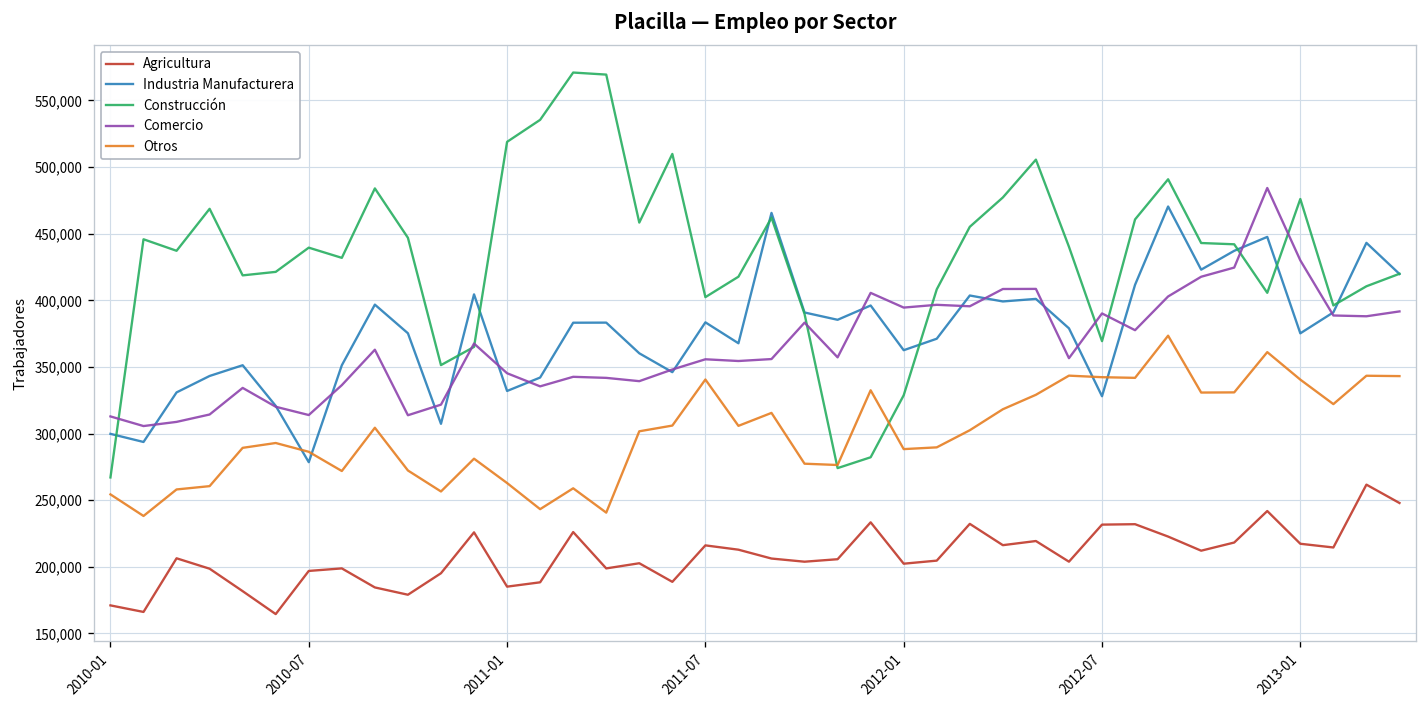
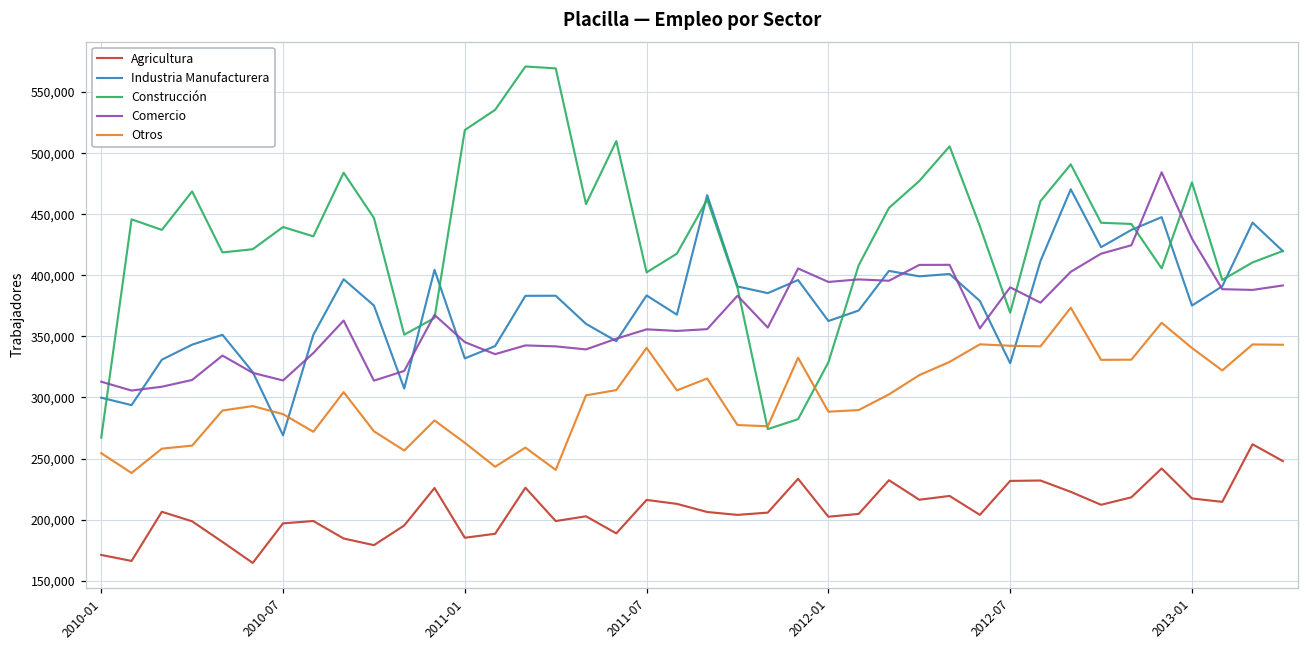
  {
    "Agricultura": {
      "2010-01": "171,000",
      "2010-07": "197,000",
      "2011-01": "185,000",
      "2011-07": "216,000",
      "2012-01": "202,000",
      "2012-07": "232,000",
      "2013-01": "217,000"
    },
    "Industria Manufacturera": {
      "2010-01": "300,000",
-     "2010-07": "279,000",
+     "2010-07": "269,000",
      "2011-01": "332,000",
      "2011-07": "384,000",
      "2012-01": "363,000",
      "2012-07": "328,000",
      "2013-01": "375,000"
    },
    "Construcción": {
      "2010-01": "267,000",
      "2010-07": "440,000",
      "2011-01": "519,000",
      "2011-07": "402,000",
      "2012-01": "329,000",
      "2012-07": "369,000",
      "2013-01": "476,000"
    },
    "Comercio": {
      "2010-01": "313,000",
      "2010-07": "314,000",
      "2011-01": "345,000",
      "2011-07": "356,000",
      "2012-01": "395,000",
      "2012-07": "390,000",
      "2013-01": "430,000"
    },
    "Otros": {
      "2010-01": "254,000",
      "2010-07": "286,000",
      "2011-01": "263,000",
      "2011-07": "341,000",
      "2012-01": "288,000",
      "2012-07": "342,000",
      "2013-01": "341,000"
    }
  }
